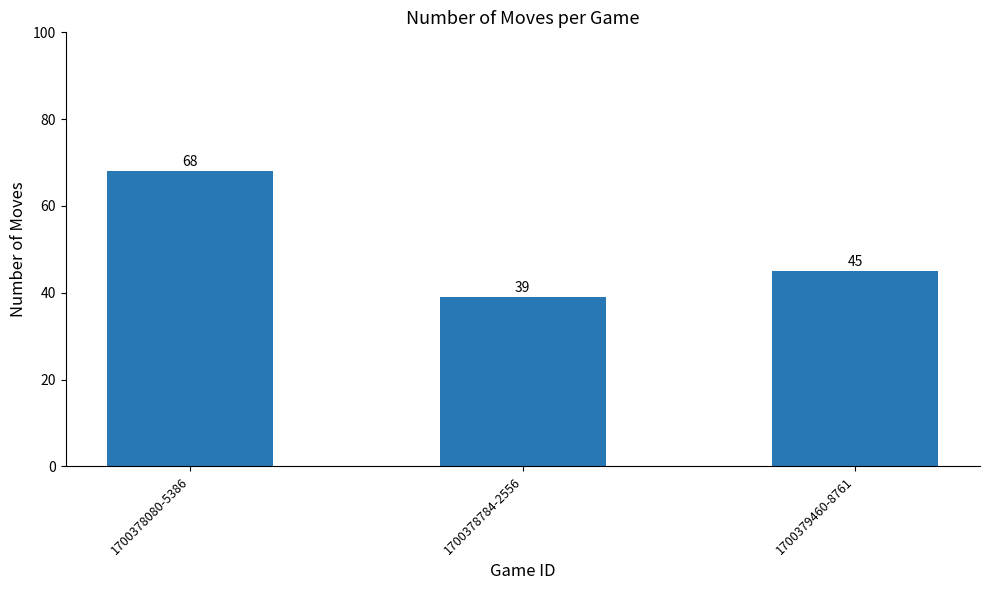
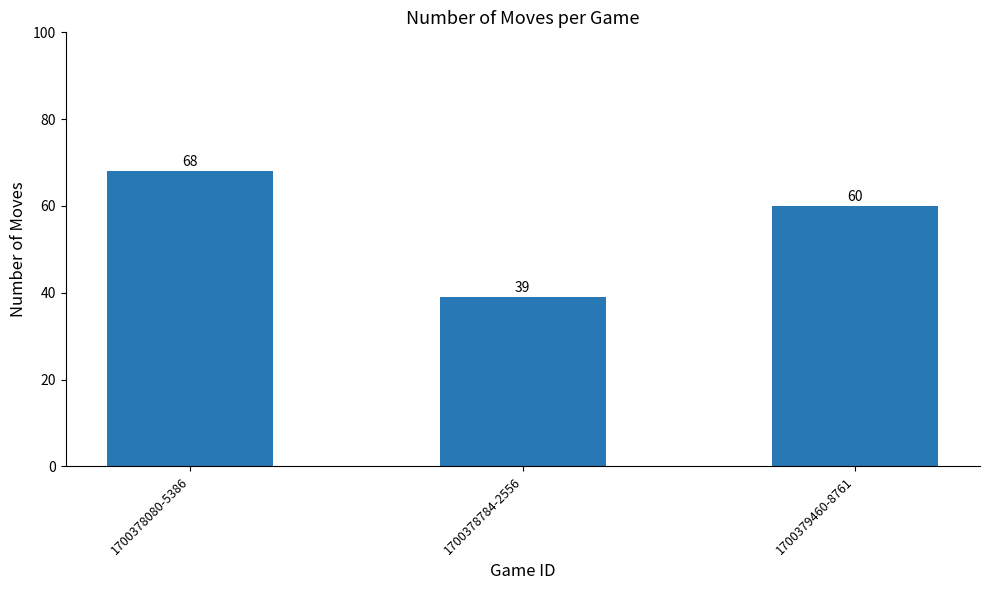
  {
    "1700378080-5386": 68,
    "1700378784-2556": 39,
-   "1700379460-8761": 45
+   "1700379460-8761": 60
  }
